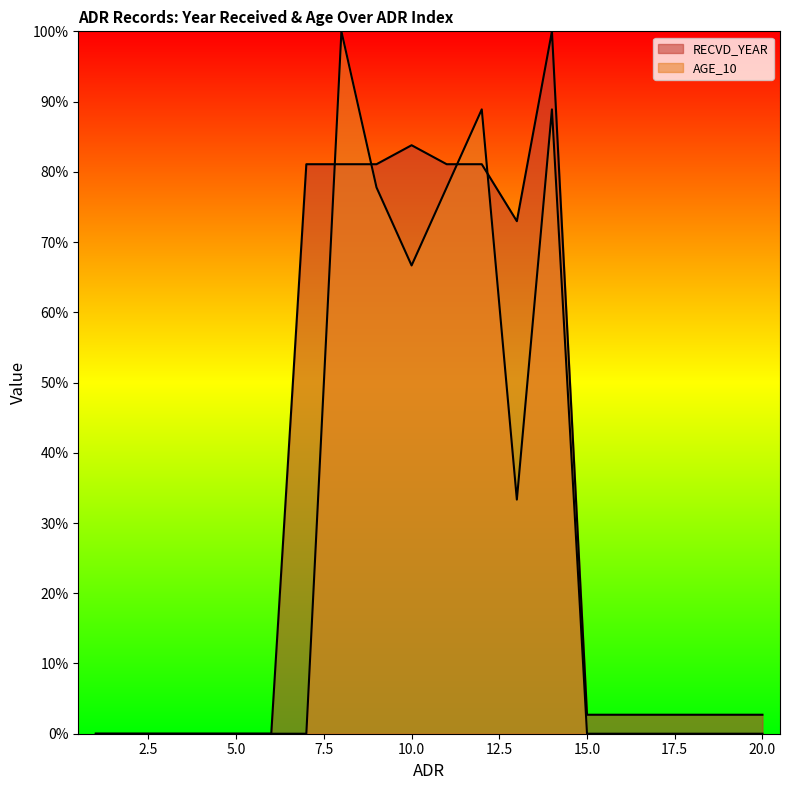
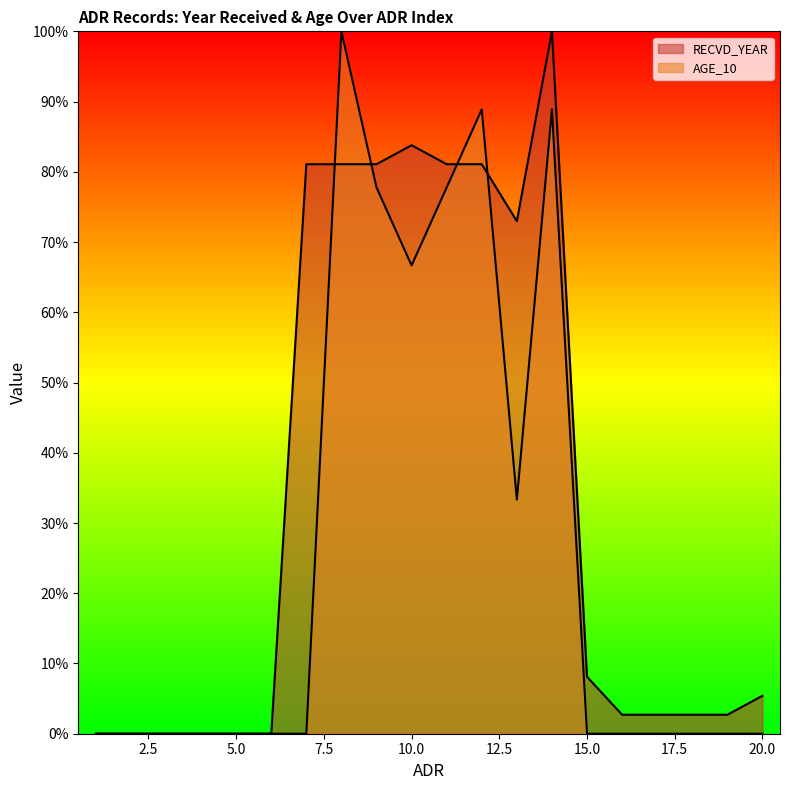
  {
    "RECVD_YEAR": {
      "10.0": "84%",
-     "15.0": "3%",
-     "20.0": "3%"
+     "15.0": "8%",
+     "20.0": "5%"
    },
    "AGE_10": {
      "10.0": "67%",
      "15.0": "0%",
      "20.0": "0%"
    }
  }
